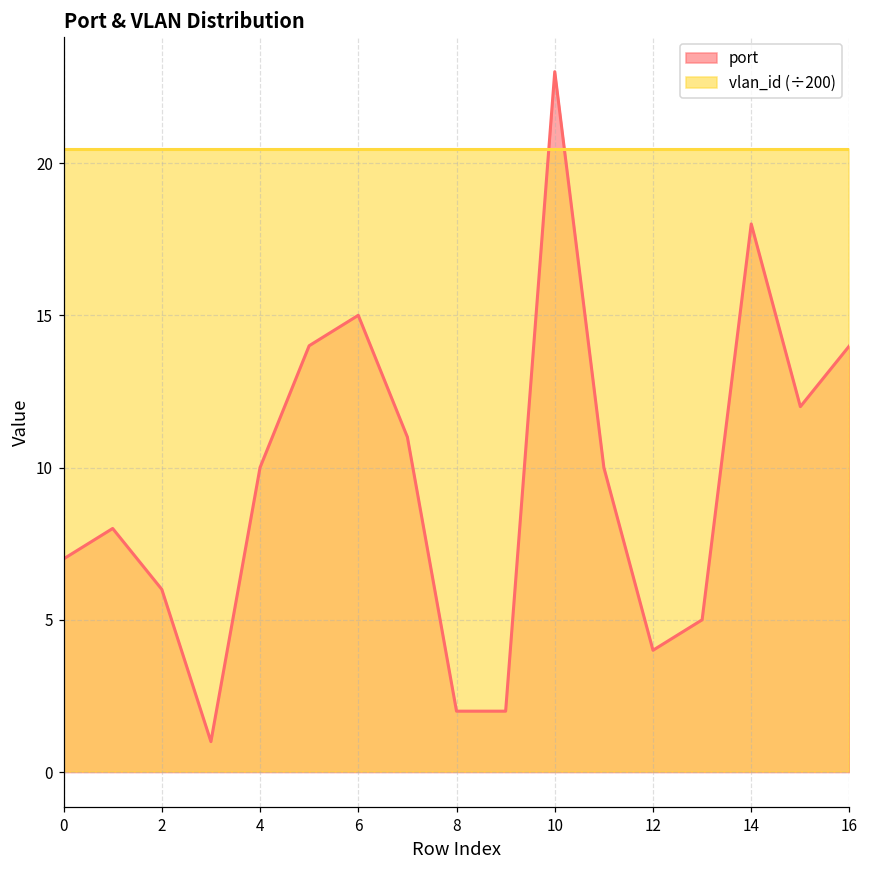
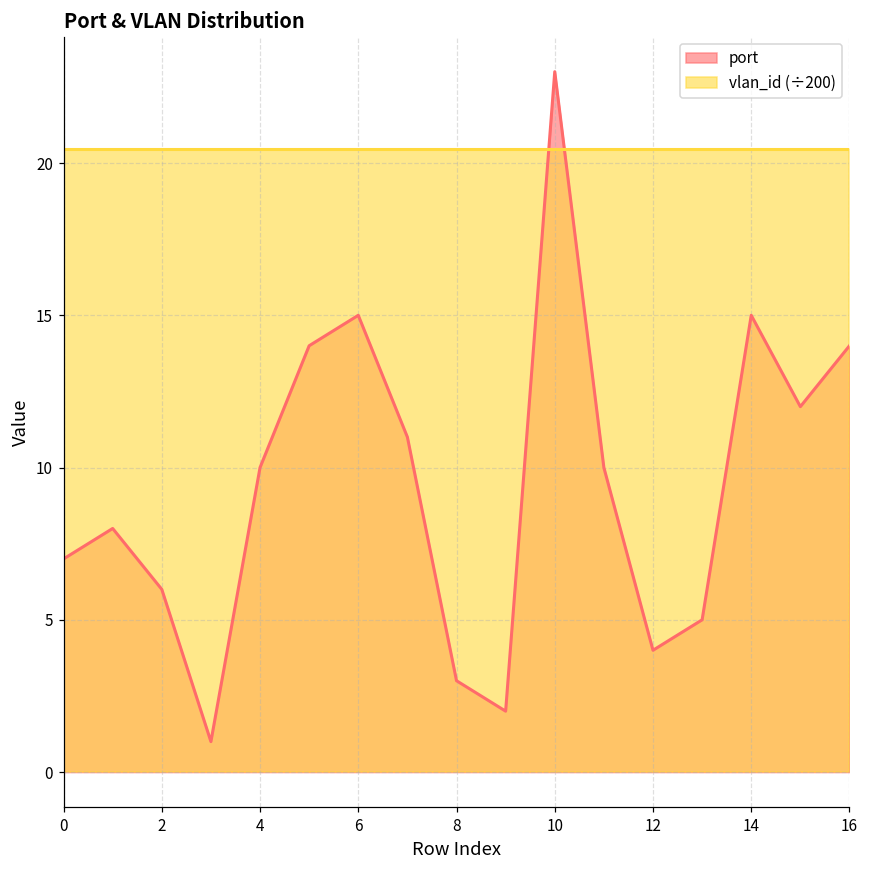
  {
    "port": {
      "0": 7,
      "2": 6,
      "4": 10,
      "6": 15,
-     "8": 2,
+     "8": 3,
      "10": 23,
      "12": 4,
-     "14": 18,
+     "14": 15,
      "16": 14
    },
    "vlan_id (÷200)": {
      "0": 20.5,
      "2": 20.5,
      "4": 20.5,
      "6": 20.5,
      "8": 20.5,
      "10": 20.5,
      "12": 20.5,
      "14": 20.5,
      "16": 20.5
    }
  }
